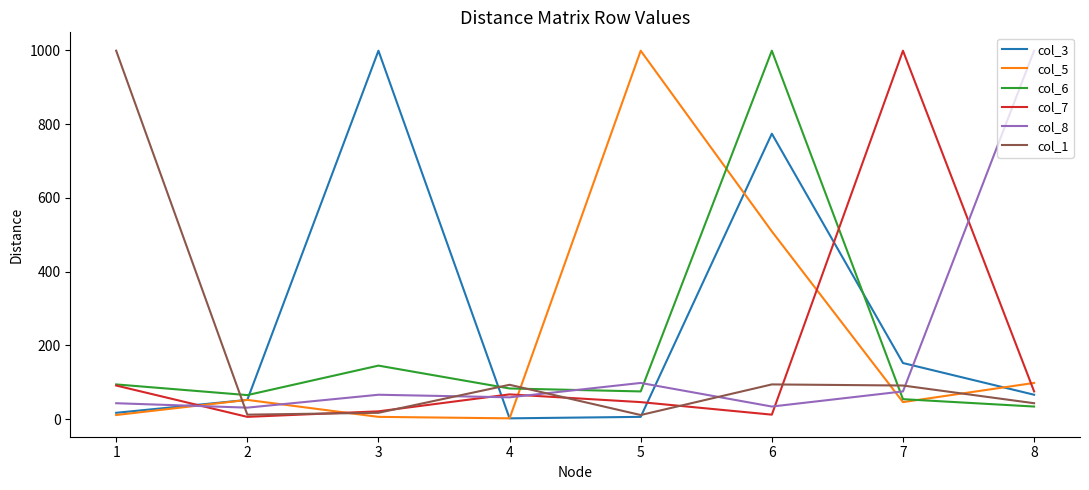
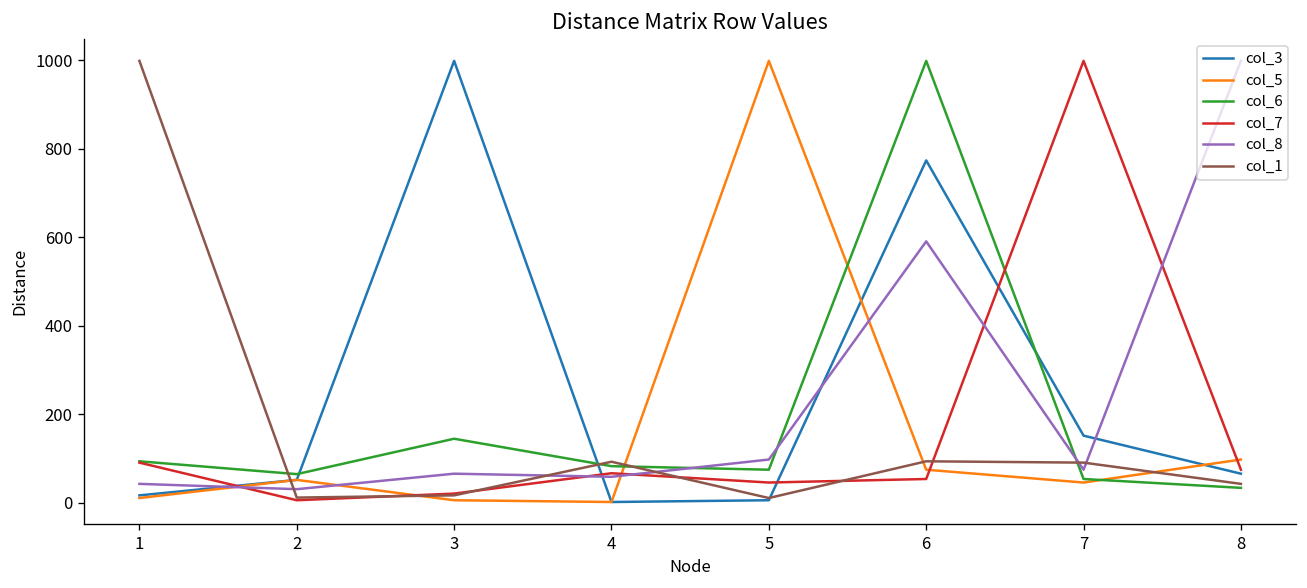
  {
    "col_3": {
      "3": 1000,
      "6": 770,
      "7": 150,
      "8": 70
    },
    "col_5": {
      "3": 10,
      "5": 1000,
-     "6": 510,
+     "6": 80,
      "7": 50,
      "8": 100
    },
    "col_6": {
      "2": 70,
      "3": 150,
      "4": 80,
      "5": 80,
      "6": 1000,
      "7": 50,
      "8": 30
    },
    "col_7": {
      "4": 70,
      "5": 50,
-     "6": 10,
+     "6": 50,
      "7": 1000,
      "8": 80
    },
    "col_8": {
      "1": 40,
      "2": 30,
      "3": 70,
      "4": 60,
      "5": 100,
-     "6": 30,
+     "6": 590,
      "7": 80
    },
    "col_1": {
      "1": 1000,
      "4": 90,
      "6": 90,
      "7": 90,
      "8": 40
    }
  }
